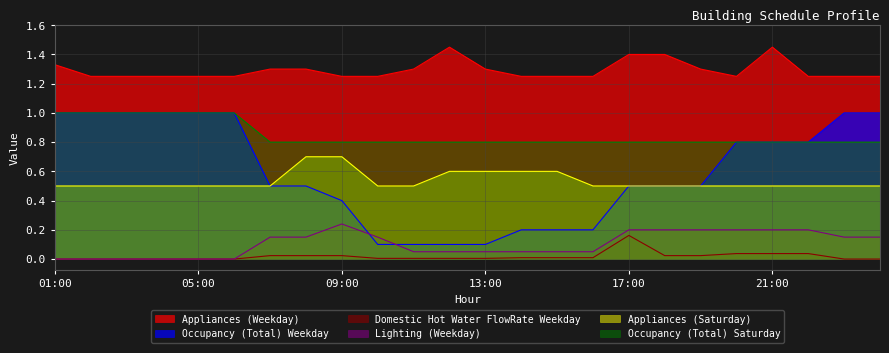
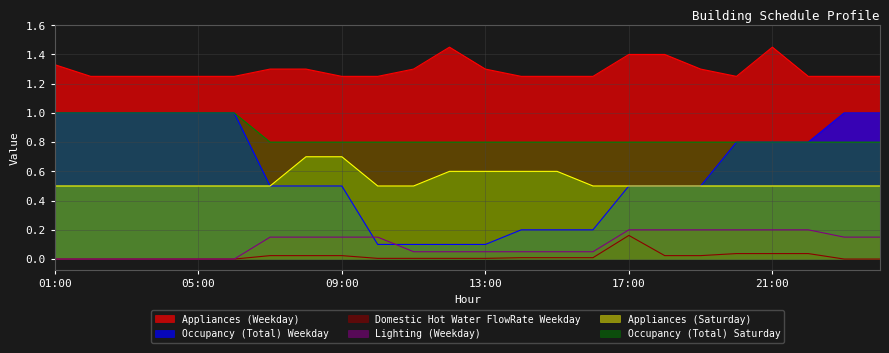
  {
    "Appliances (Weekday)": {
      "01:00": 1.33,
      "05:00": 1.25,
      "09:00": 1.25,
      "13:00": 1.30,
      "17:00": 1.40,
      "21:00": 1.45
    },
    "Occupancy (Total) Weekday": {
-     "09:00": 0.4,
+     "09:00": 0.5,
      "13:00": 0.1
    },
    "Domestic Hot Water FlowRate Weekday": {
      "09:00": 0.02,
      "13:00": 0.00,
      "17:00": 0.16,
      "21:00": 0.04
    },
    "Lighting (Weekday)": {
-     "09:00": 0.24,
+     "09:00": 0.15,
      "13:00": 0.05,
      "17:00": 0.20,
      "21:00": 0.20
    },
    "Appliances (Saturday)": {
      "01:00": 0.50,
      "05:00": 0.50,
      "09:00": 0.70,
      "13:00": 0.60,
      "21:00": 0.50
    },
    "Occupancy (Total) Saturday": {
      "09:00": 0.80,
      "13:00": 0.80,
      "17:00": 0.80
    }
  }
